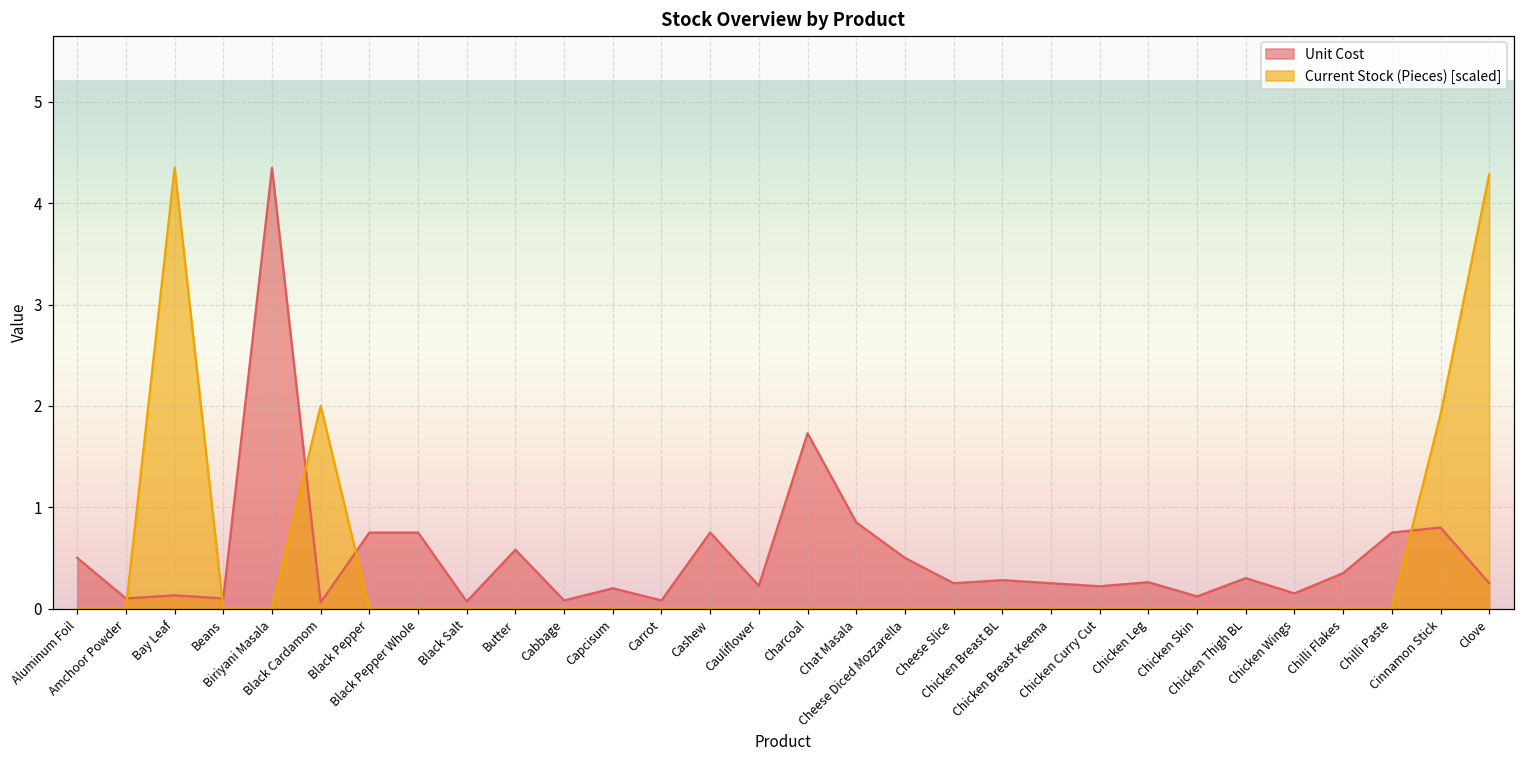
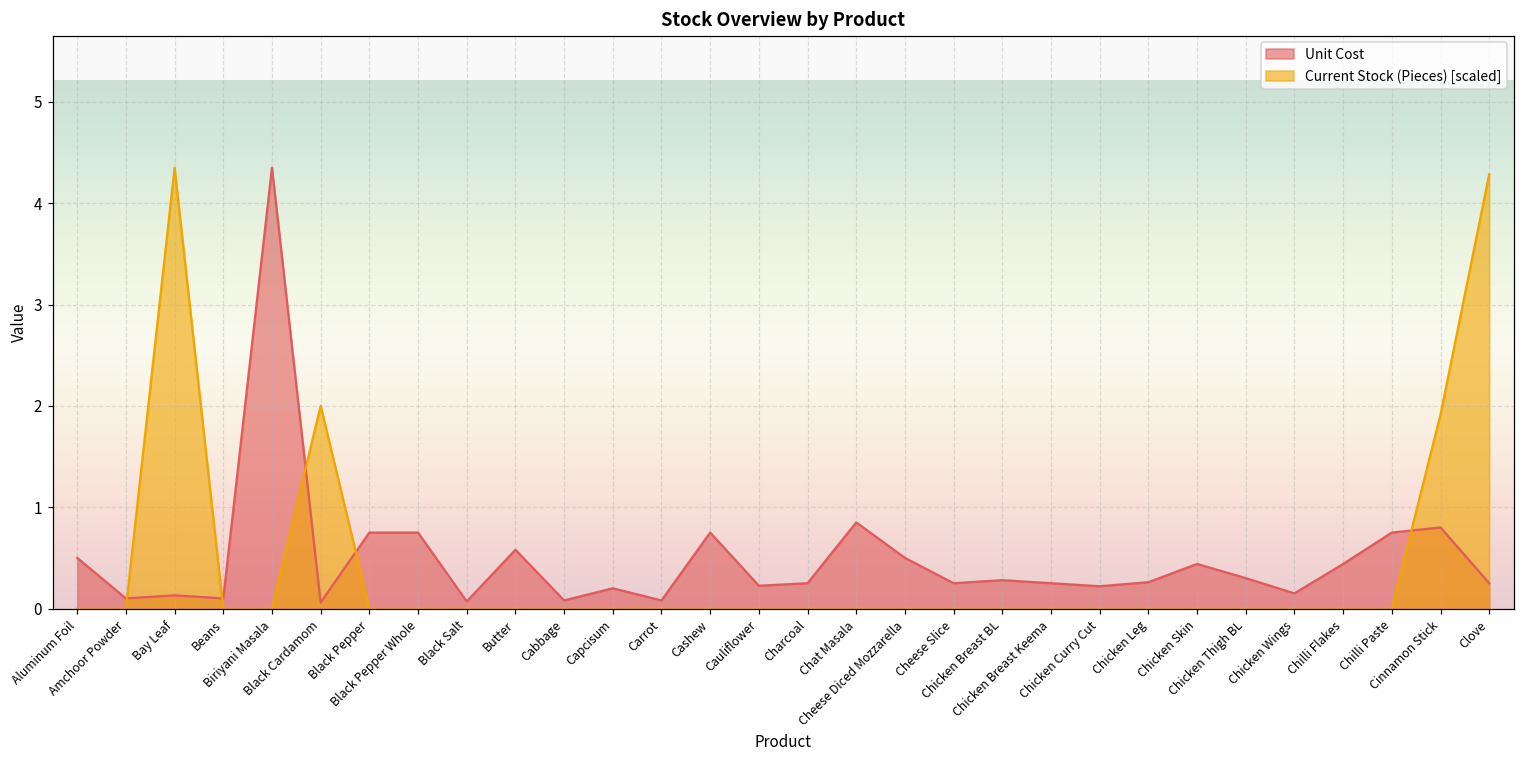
  {
    "Unit Cost": {
      "Aluminum Foil": 0.5,
      "Amchoor Powder": 0.1,
      "Bay Leaf": 0.1,
      "Beans": 0.1,
      "Biriyani Masala": 4.4,
      "Black Cardamom": 0.1,
      "Black Pepper": 0.8,
      "Black Pepper Whole": 0.8,
      "Black Salt": 0.1,
      "Butter": 0.6,
      "Cabbage": 0.1,
      "Capcisum": 0.2,
      "Carrot": 0.1,
      "Cashew": 0.8,
      "Cauliflower": 0.2,
-     "Charcoal": 1.7,
+     "Charcoal": 0.3,
      "Chat Masala": 0.9,
      "Cheese Diced Mozzarella": 0.5,
      "Cheese Slice": 0.3,
      "Chicken Breast BL": 0.3,
      "Chicken Breast Keema": 0.3,
      "Chicken Curry Cut": 0.2,
      "Chicken Leg": 0.3,
-     "Chicken Skin": 0.1,
+     "Chicken Skin": 0.4,
      "Chicken Thigh BL": 0.3,
      "Chicken Wings": 0.2,
-     "Chilli Flakes": 0.35,
+     "Chilli Flakes": 0.44,
      "Chilli Paste": 0.8,
      "Cinnamon Stick": 0.8,
      "Clove": 0.3
    },
    "Current Stock (Pieces) [scaled]": {
      "Aluminum Foil": 0.0,
      "Amchoor Powder": 0.0,
      "Bay Leaf": 4.4,
      "Beans": 0.0,
      "Biriyani Masala": 0.0,
      "Black Cardamom": 2.0,
      "Black Pepper": 0.0,
      "Black Pepper Whole": 0.0,
      "Black Salt": 0.0,
      "Butter": 0.0,
      "Cabbage": 0.0,
      "Capcisum": 0.0,
      "Carrot": 0.0,
      "Cashew": 0.0,
      "Cauliflower": 0.0,
      "Charcoal": 0.0,
      "Chat Masala": 0.0,
      "Cheese Diced Mozzarella": 0.0,
      "Cheese Slice": 0.0,
      "Chicken Breast BL": 0.0,
      "Chicken Breast Keema": 0.0,
      "Chicken Curry Cut": 0.0,
      "Chicken Leg": 0.0,
      "Chicken Skin": 0.0,
      "Chicken Thigh BL": 0.0,
      "Chicken Wings": 0.0,
      "Chilli Flakes": 0.0,
      "Chilli Paste": 0.0,
      "Cinnamon Stick": 1.9,
      "Clove": 4.3
    }
  }
